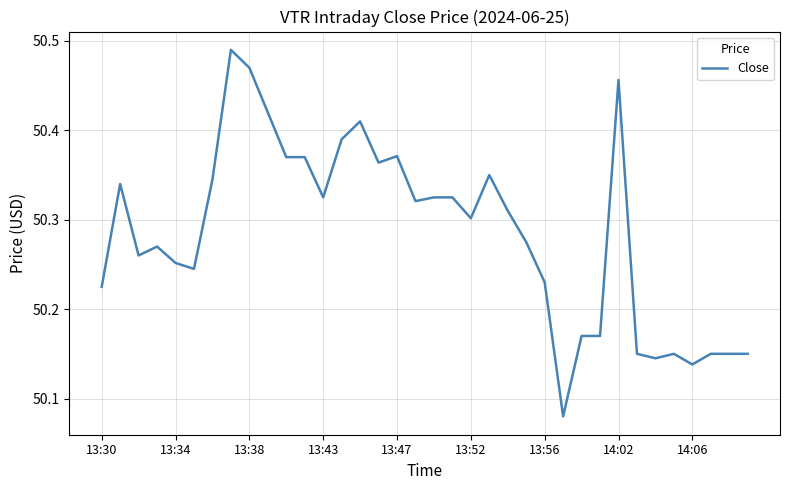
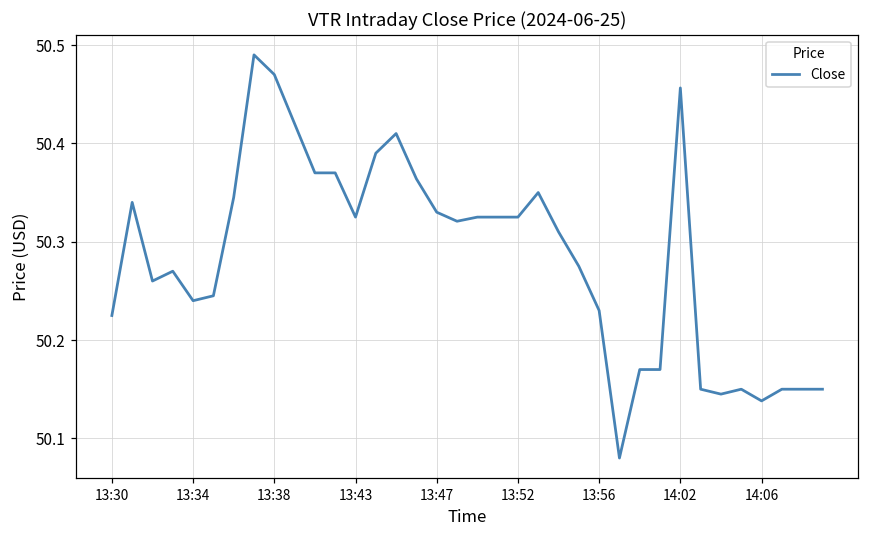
  {
    "13:30": 50.22,
-   "13:34": 50.25,
+   "13:34": 50.24,
    "13:38": 50.47,
    "13:43": 50.33,
-   "13:47": 50.37,
-   "13:52": 50.30,
+   "13:47": 50.33,
+   "13:52": 50.33,
    "13:56": 50.23,
    "14:02": 50.46,
    "14:06": 50.14
  }
